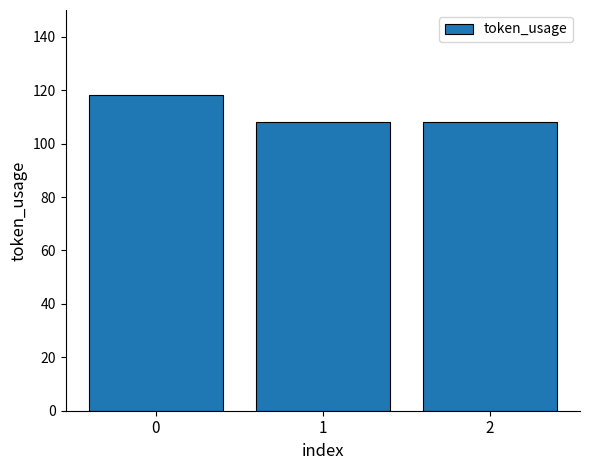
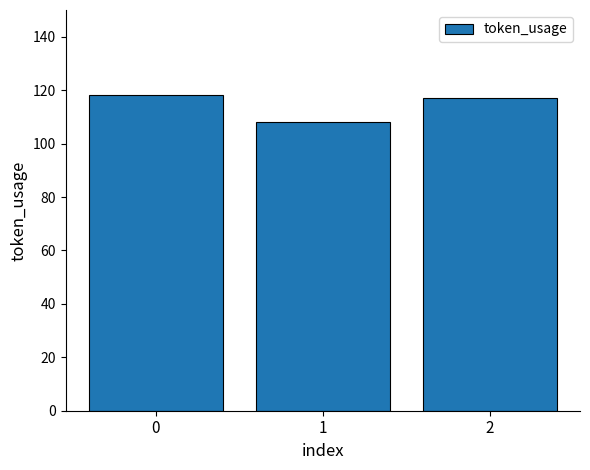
  {
    "0": 118,
    "1": 108,
-   "2": 108
+   "2": 117
  }
